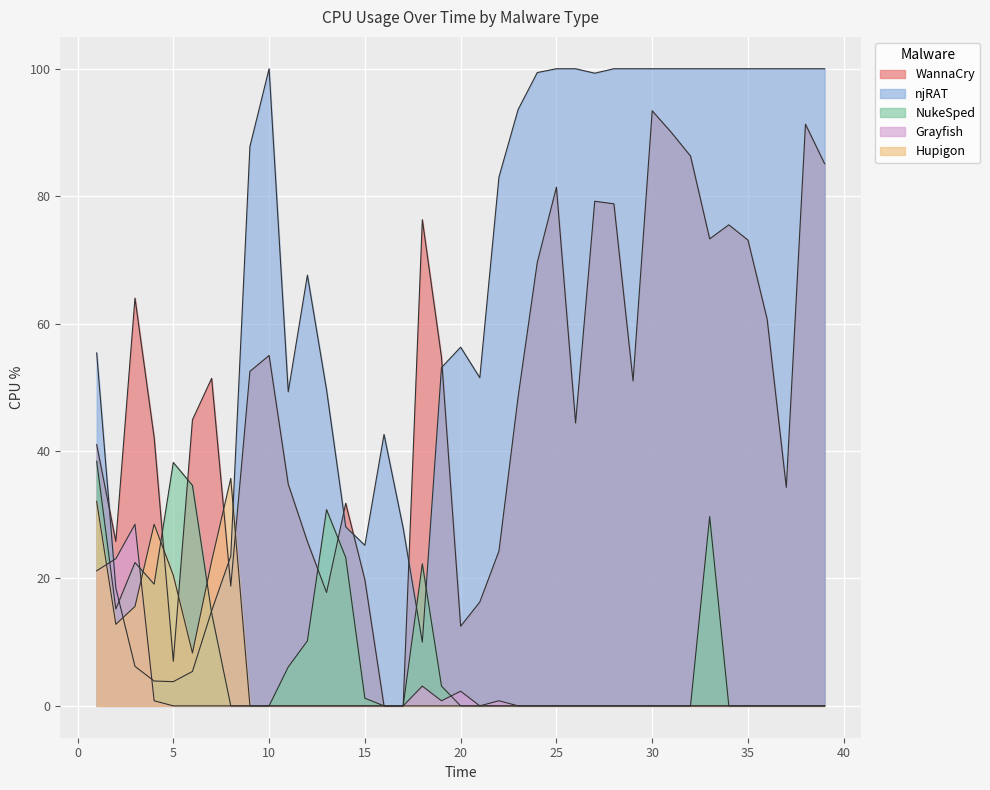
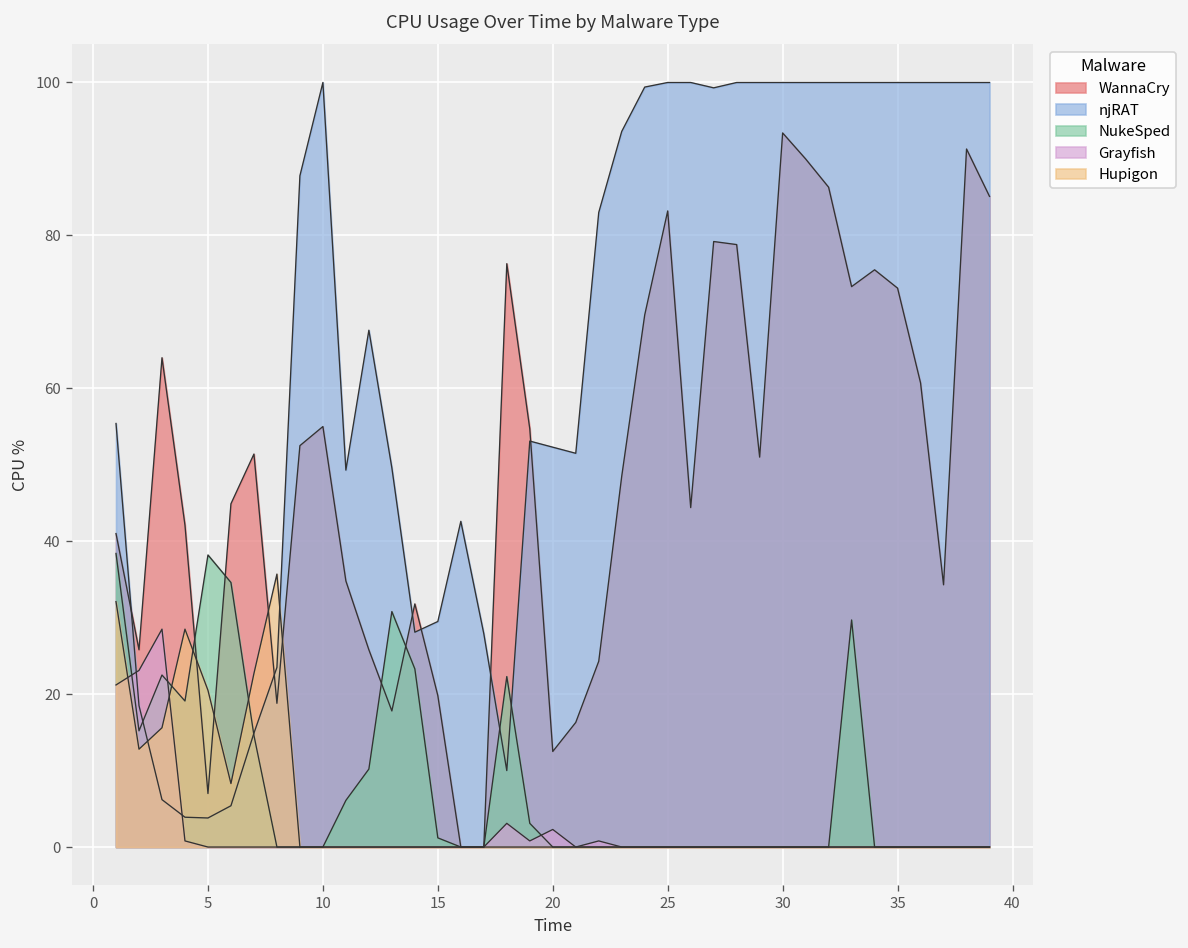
  {
    "WannaCry": {
      "5": 7,
      "10": 55,
      "15": 20,
      "20": 13,
-     "25": 81,
+     "25": 83,
      "30": 93,
      "35": 73
    },
    "njRAT": {
      "5": 4,
      "10": 100,
-     "15": 25,
-     "20": 56,
+     "15": 30,
+     "20": 52,
      "25": 100,
      "30": 100,
      "35": 100
    },
    "NukeSped": {
      "5": 38,
      "15": 1
    },
    "Grayfish": {
      "5": 0,
      "20": 2
    },
    "Hupigon": {
      "5": 21
    }
  }
